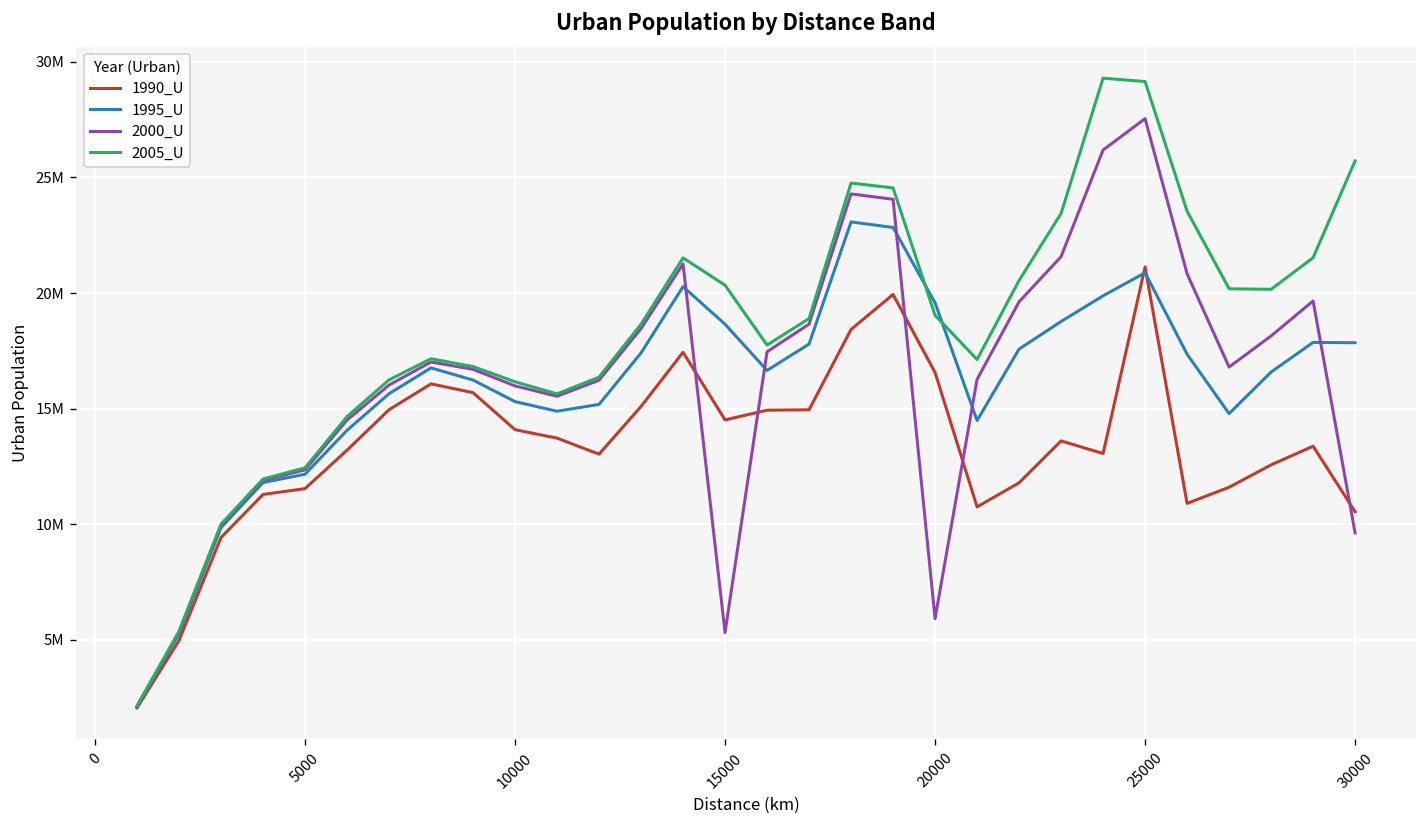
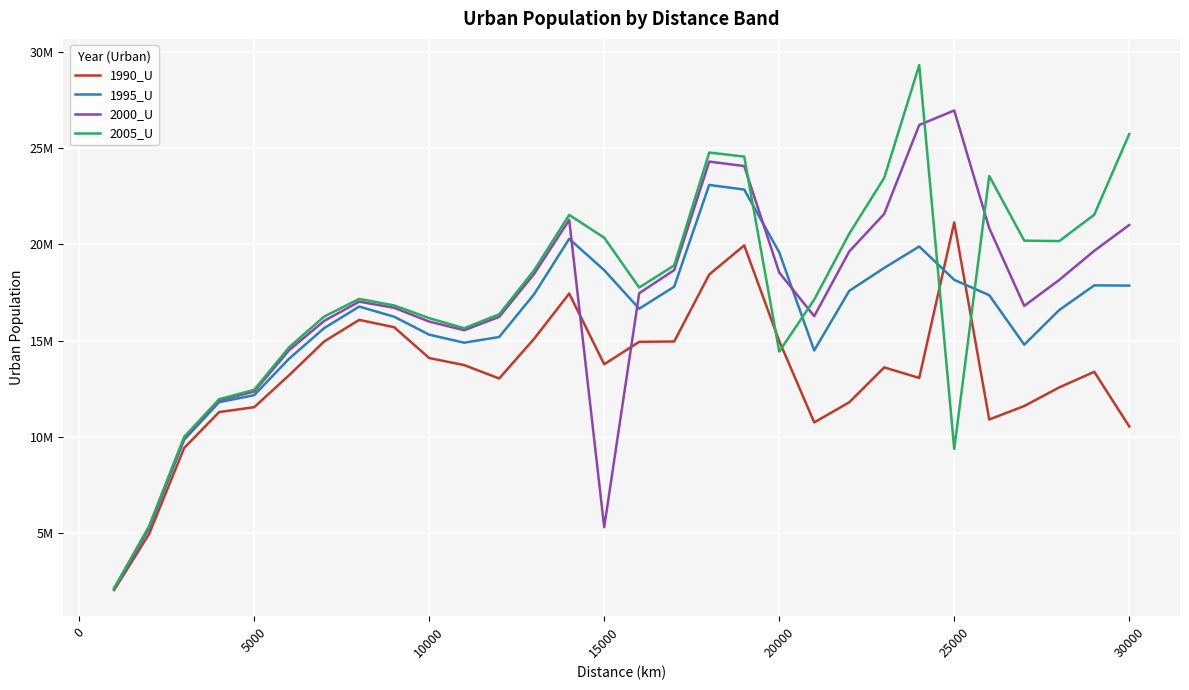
  {
    "1990_U": {
      "5000": 11500000,
      "10000": 14100000,
-     "15000": 14500000,
-     "20000": 16600000,
+     "15000": 13800000,
+     "20000": 15000000,
      "25000": 21100000,
      "30000": 10500000
    },
    "1995_U": {
      "5000": 12200000,
      "10000": 15300000,
      "15000": 18700000,
      "20000": 19600000,
-     "25000": 20900000,
+     "25000": 18200000,
      "30000": 17900000
    },
    "2000_U": {
      "10000": 16000000,
      "15000": 5300000,
-     "20000": 5900000,
-     "25000": 27500000,
-     "30000": 9600000
+     "20000": 18500000,
+     "25000": 26900000,
+     "30000": 21000000
    },
    "2005_U": {
      "10000": 16200000,
      "15000": 20300000,
-     "20000": 19000000,
-     "25000": 29200000,
+     "20000": 14400000,
+     "25000": 9400000,
      "30000": 25700000
    }
  }
